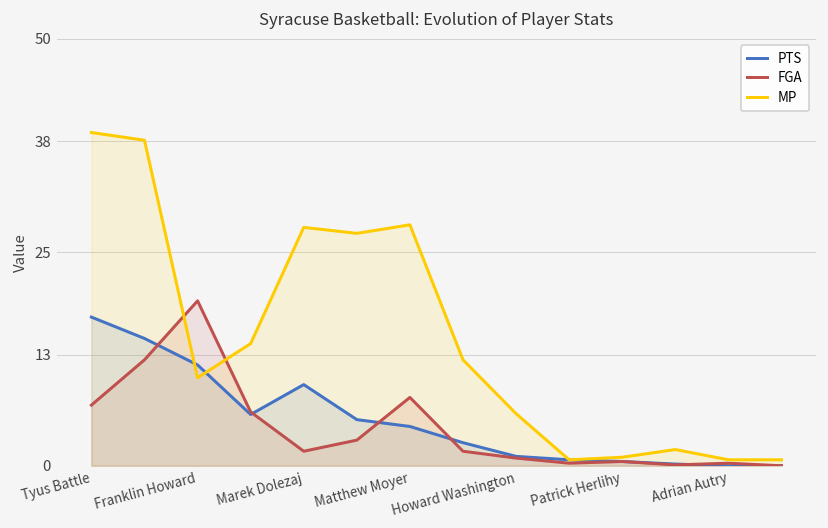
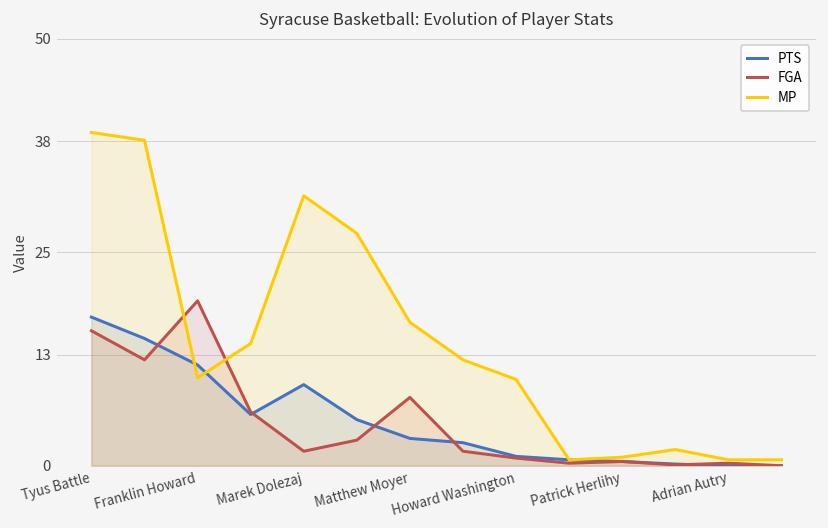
  {
    "PTS": {
      "Tyus Battle": 17,
      "Franklin Howard": 12,
      "Marek Dolezaj": 10,
-     "Matthew Moyer": 5
+     "Matthew Moyer": 3
    },
    "FGA": {
-     "Tyus Battle": 7,
+     "Tyus Battle": 16,
      "Franklin Howard": 19,
      "Marek Dolezaj": 2,
      "Matthew Moyer": 8
    },
    "MP": {
      "Tyus Battle": 39,
      "Franklin Howard": 10,
-     "Marek Dolezaj": 28,
-     "Matthew Moyer": 28,
-     "Howard Washington": 6,
+     "Marek Dolezaj": 32,
+     "Matthew Moyer": 17,
+     "Howard Washington": 10,
      "Patrick Herlihy": 1,
      "Adrian Autry": 1
    }
  }
